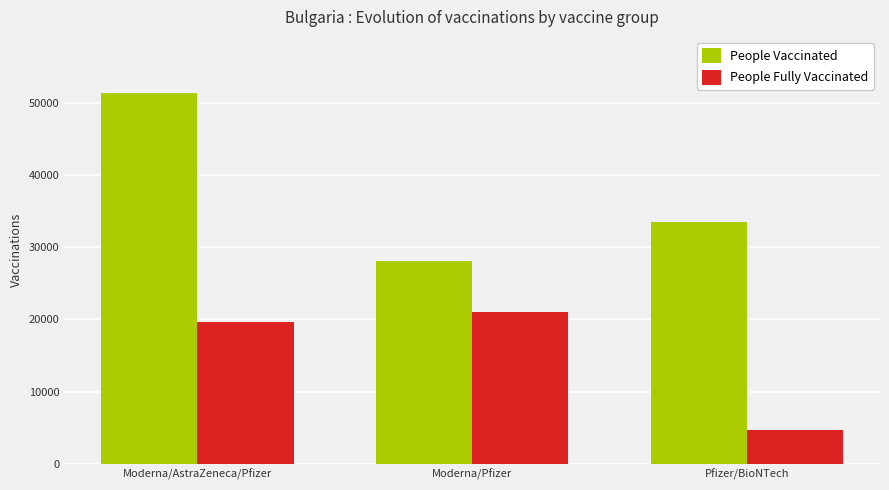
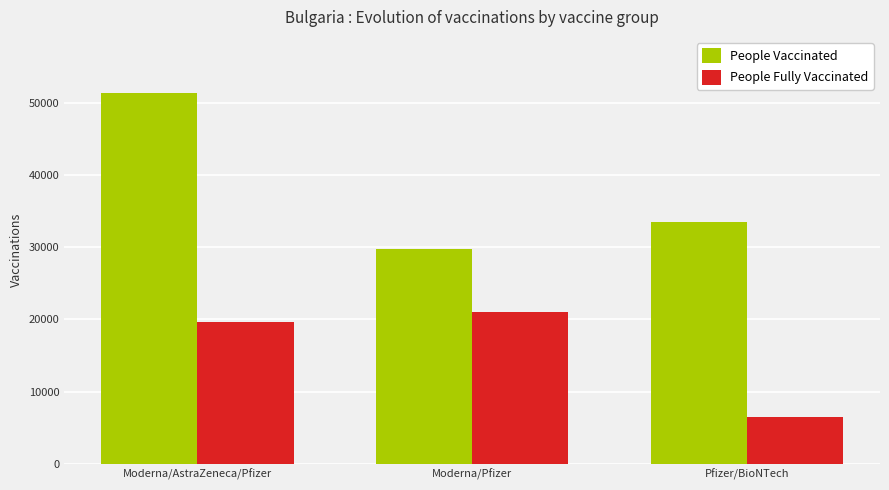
  {
    "People Vaccinated": {
      "Moderna/AstraZeneca/Pfizer": 51000,
-     "Moderna/Pfizer": 28000,
+     "Moderna/Pfizer": 30000,
      "Pfizer/BioNTech": 33000
    },
    "People Fully Vaccinated": {
      "Moderna/AstraZeneca/Pfizer": 20000,
      "Moderna/Pfizer": 21000,
-     "Pfizer/BioNTech": 5000
+     "Pfizer/BioNTech": 6000
    }
  }
